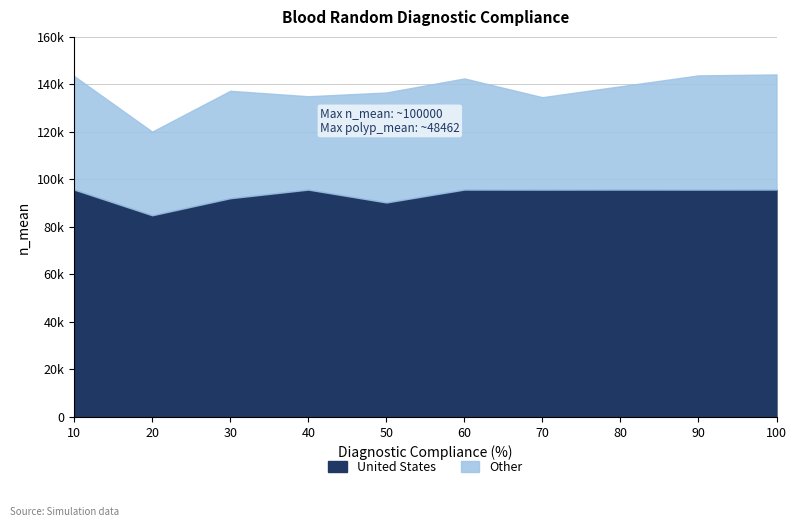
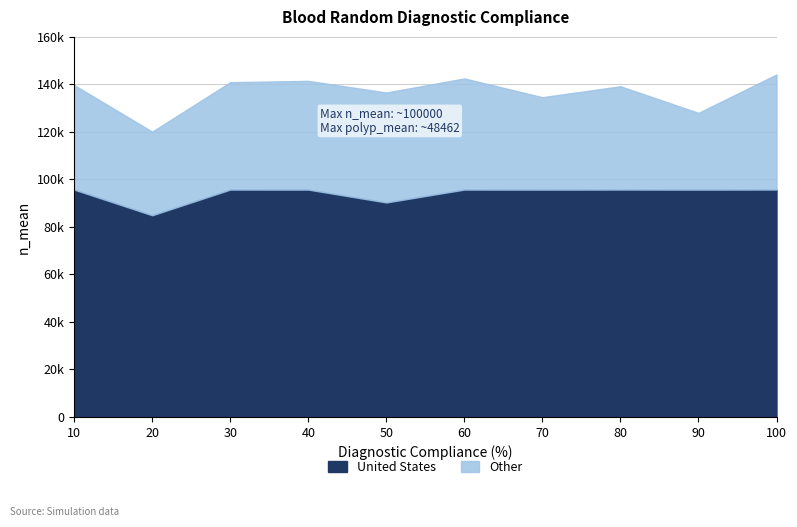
  {
    "United States": {
      "10": 96000,
      "20": 85000,
-     "30": 92000,
+     "30": 96000,
      "40": 96000,
      "50": 90000,
      "60": 96000,
      "70": 96000,
      "80": 96000,
      "90": 96000,
      "100": 96000
    },
    "Other": {
-     "10": 48000,
+     "10": 44000,
      "20": 35000,
      "30": 45000,
-     "40": 39000,
+     "40": 46000,
      "60": 47000,
      "70": 39000,
      "80": 43000,
-     "90": 48000,
+     "90": 32000,
      "100": 48000
    }
  }
